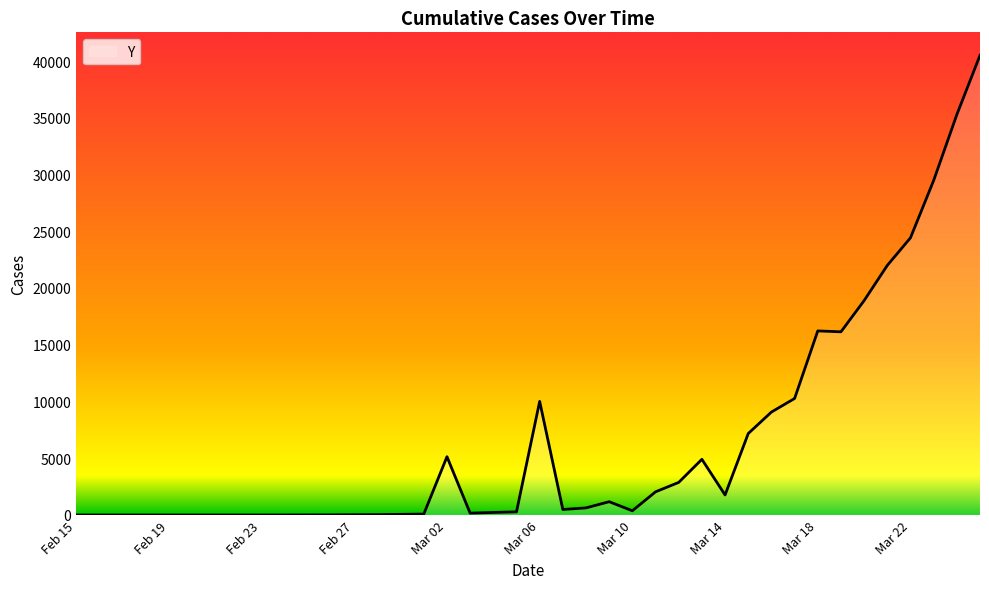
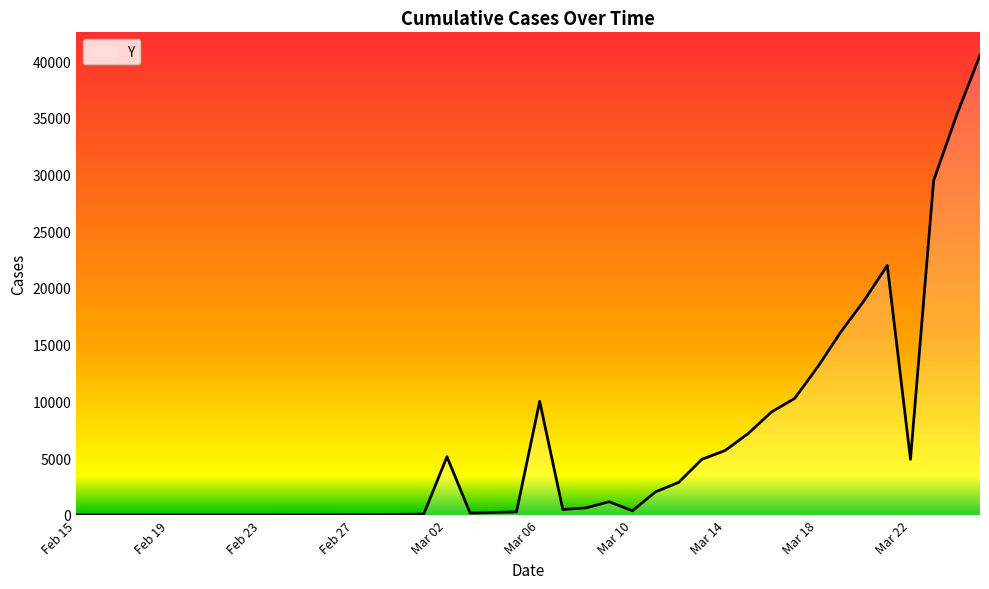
  {
    "Feb 15": 0,
    "Feb 19": 0,
    "Feb 23": 0,
    "Feb 27": 0,
    "Mar 02": 5100,
    "Mar 06": 10000,
    "Mar 10": 400,
-   "Mar 14": 1800,
-   "Mar 18": 16200,
-   "Mar 22": 24400
+   "Mar 14": 5700,
+   "Mar 18": 13100,
+   "Mar 22": 4900
  }
